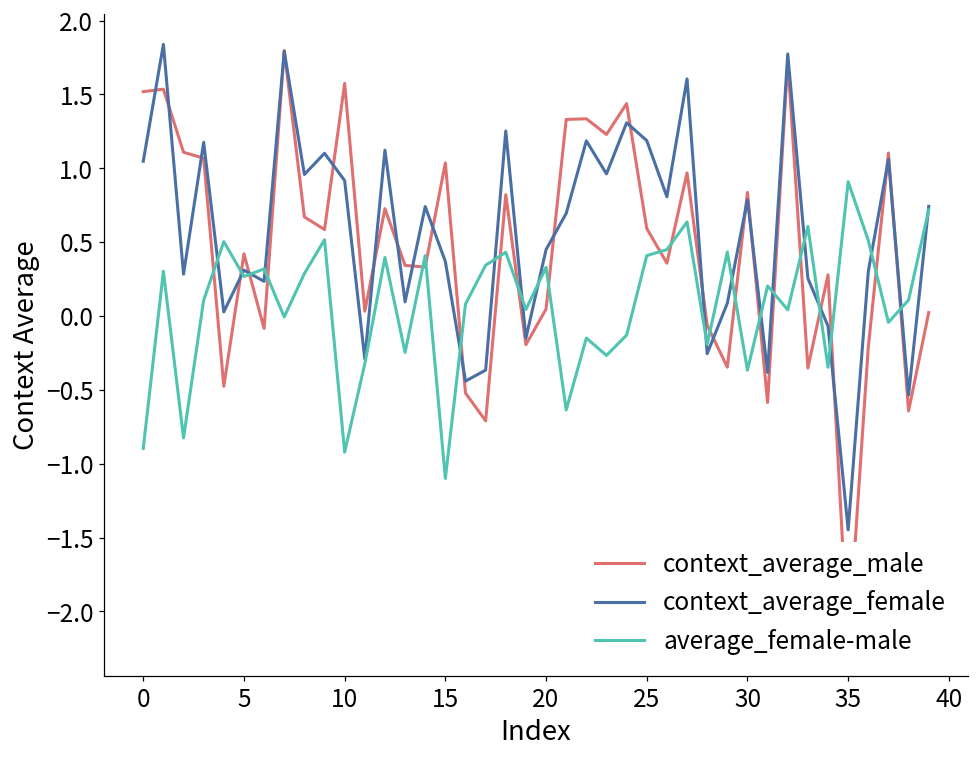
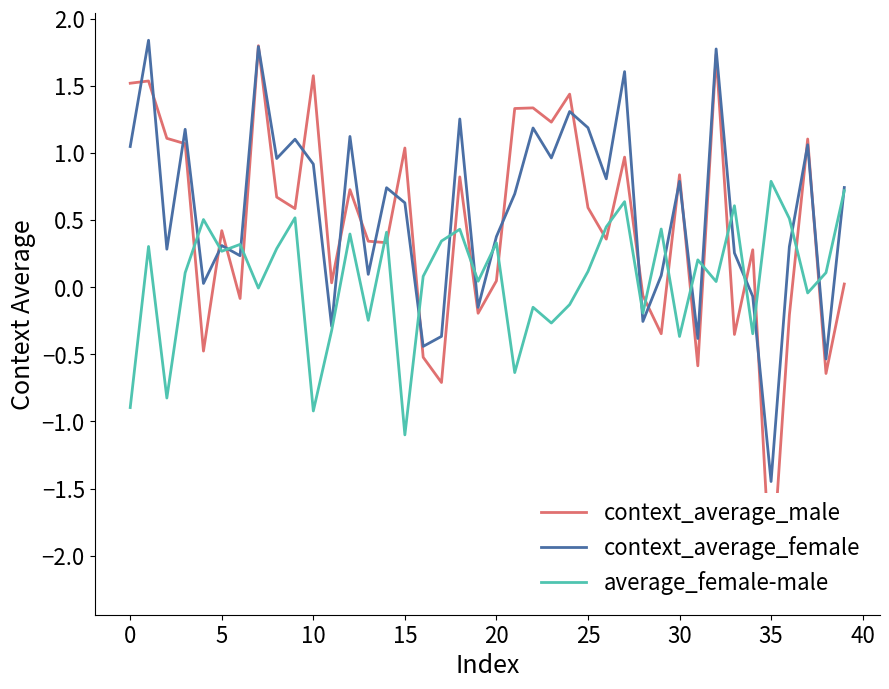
  {
    "context_average_male": {
      "0": 1.52,
      "5": 0.42,
      "10": 1.57,
      "15": 1.04,
      "20": 0.05,
      "25": 0.59,
      "30": 0.84
    },
    "context_average_female": {
      "0": 1.05,
      "5": 0.31,
      "10": 0.92,
-     "15": 0.37,
-     "20": 0.45,
+     "15": 0.63,
+     "20": 0.38,
      "25": 1.19,
      "30": 0.79,
      "35": -1.45
    },
    "average_female-male": {
      "0": -0.90,
      "5": 0.27,
      "10": -0.92,
      "15": -1.10,
      "20": 0.33,
-     "25": 0.41,
+     "25": 0.12,
      "30": -0.37,
-     "35": 0.91
+     "35": 0.79
    }
  }
